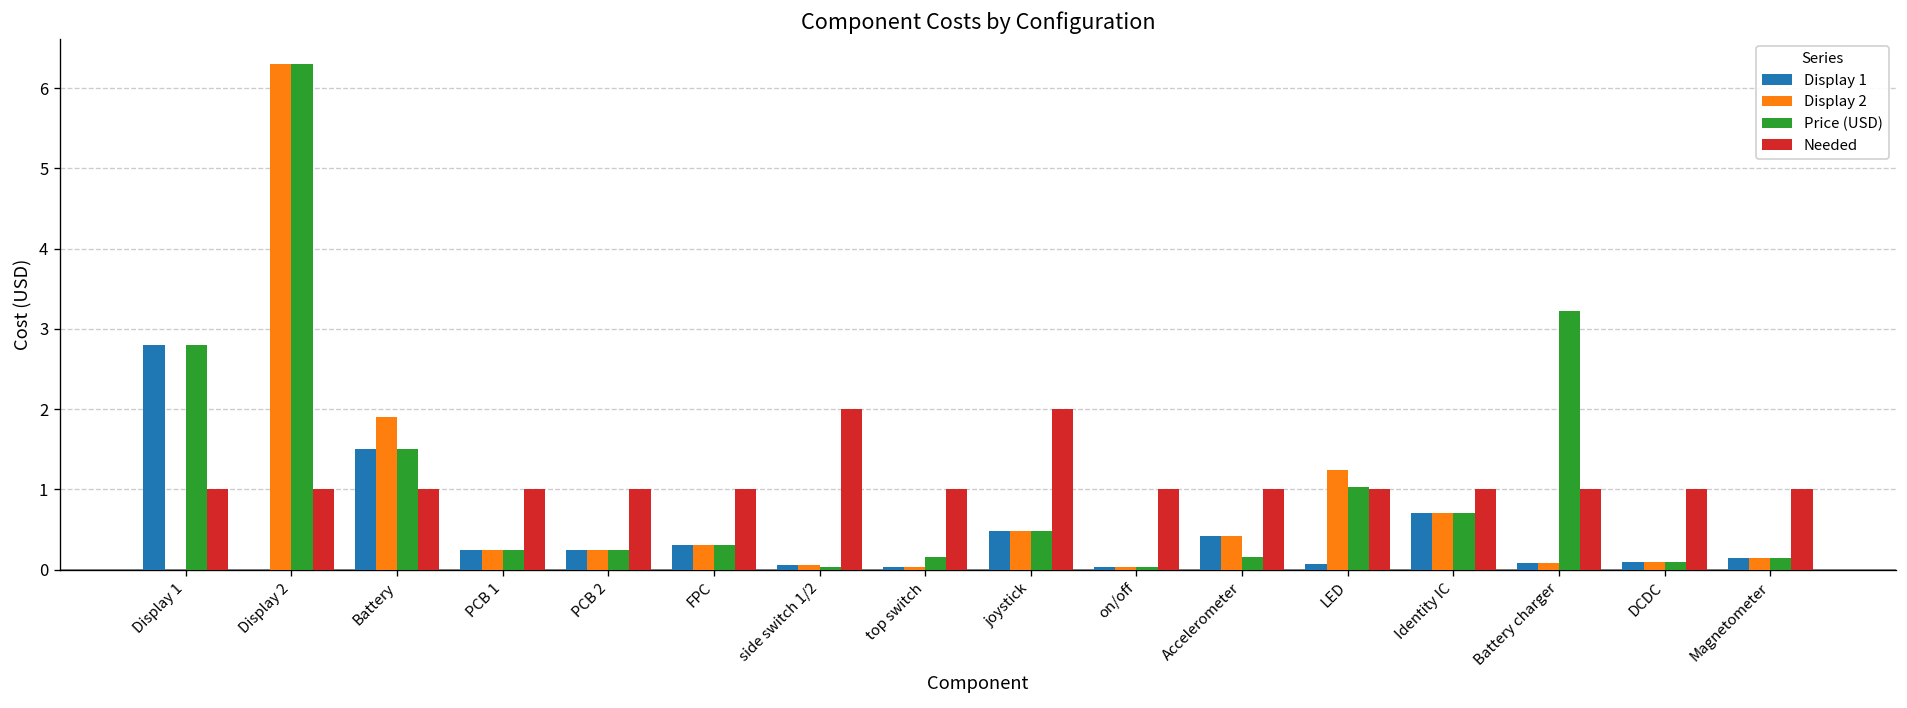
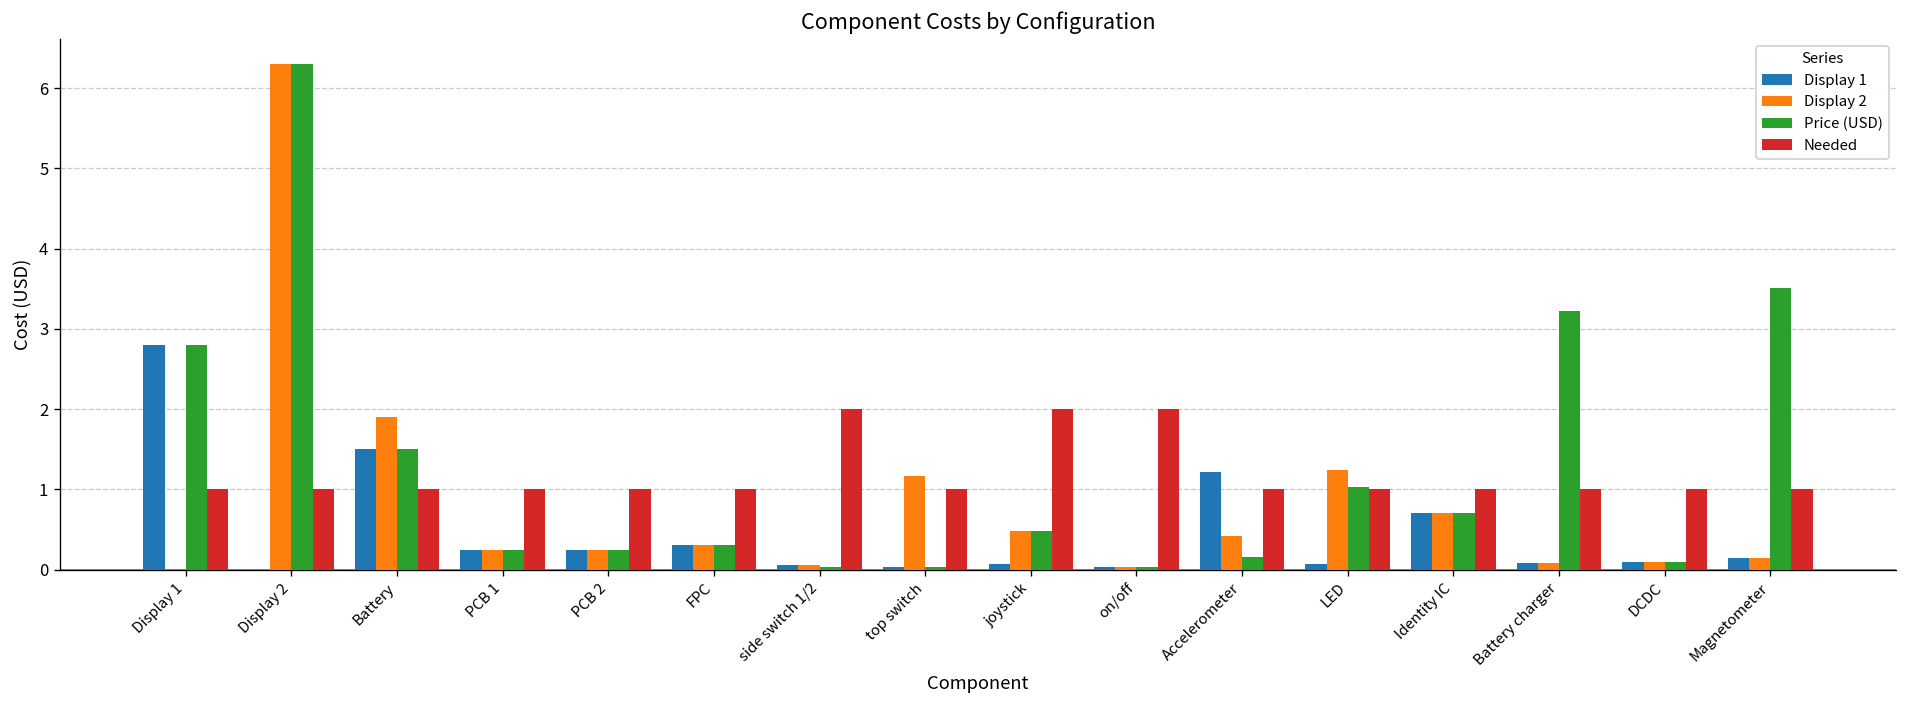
  {
    "Display 1": {
      "Display 1": 2.8,
      "Display 2": 0.0,
      "Battery": 1.5,
      "PCB 1": 0.3,
      "PCB 2": 0.3,
      "FPC": 0.3,
      "side switch 1/2": 0.1,
-     "joystick": 0.5,
-     "Accelerometer": 0.4,
+     "joystick": 0.1,
+     "Accelerometer": 1.2,
      "LED": 0.1,
      "Identity IC": 0.7,
      "Battery charger": 0.1,
      "DCDC": 0.1,
      "Magnetometer": 0.1
    },
    "Display 2": {
      "Display 1": 0.0,
      "Display 2": 6.3,
      "Battery": 1.9,
      "PCB 1": 0.3,
      "PCB 2": 0.3,
      "FPC": 0.3,
      "side switch 1/2": 0.1,
-     "top switch": 0.0,
+     "top switch": 1.2,
      "joystick": 0.5,
      "Accelerometer": 0.4,
      "LED": 1.2,
      "Identity IC": 0.7,
      "Battery charger": 0.1,
      "DCDC": 0.1,
      "Magnetometer": 0.1
    },
    "Price (USD)": {
      "Display 1": 2.8,
      "Display 2": 6.3,
      "Battery": 1.5,
      "PCB 1": 0.3,
      "PCB 2": 0.3,
      "FPC": 0.3,
-     "top switch": 0.2,
+     "top switch": 0.0,
      "joystick": 0.5,
      "Accelerometer": 0.2,
      "LED": 1.0,
      "Identity IC": 0.7,
      "Battery charger": 3.2,
      "DCDC": 0.1,
-     "Magnetometer": 0.1
+     "Magnetometer": 3.5
    },
    "Needed": {
      "Display 1": 1,
      "Display 2": 1,
      "Battery": 1,
      "PCB 1": 1,
      "PCB 2": 1,
      "FPC": 1,
      "side switch 1/2": 2,
      "top switch": 1,
      "joystick": 2,
-     "on/off": 1,
+     "on/off": 2,
      "Accelerometer": 1,
      "LED": 1,
      "Identity IC": 1,
      "Battery charger": 1,
      "DCDC": 1,
      "Magnetometer": 1
    }
  }
